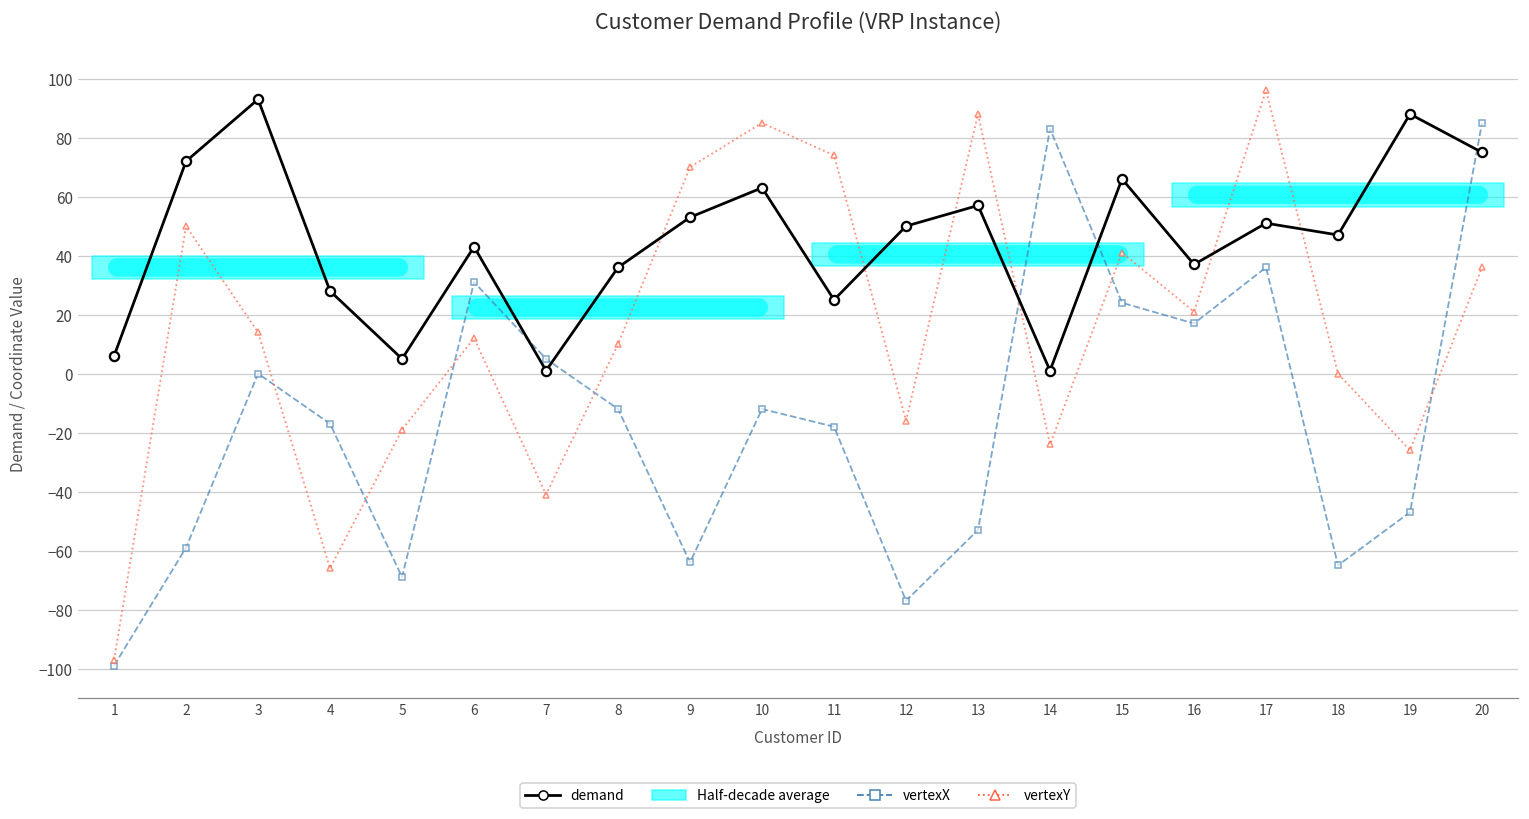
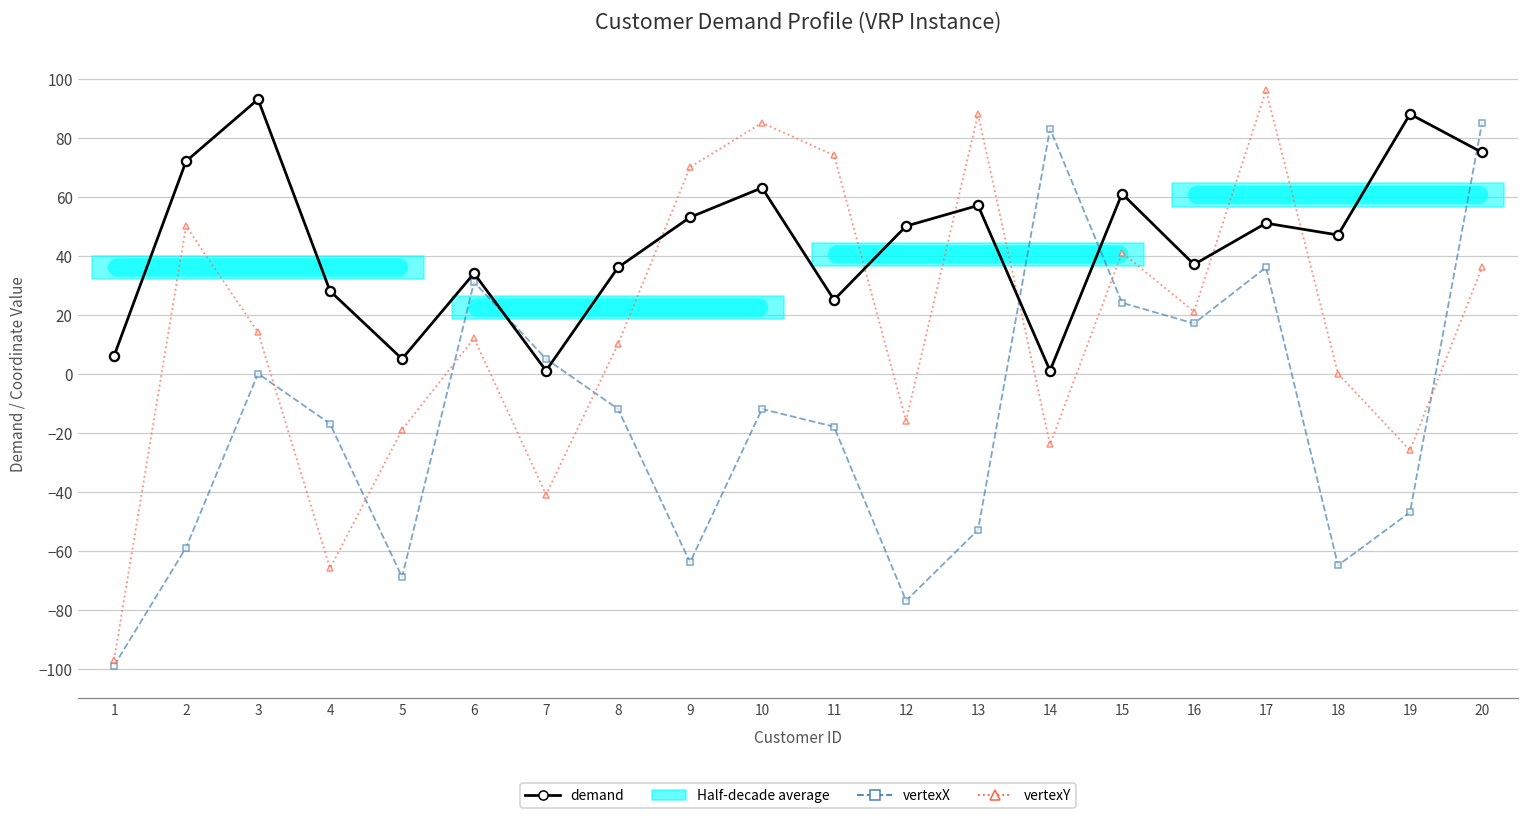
  {
    "demand": {
      "1": 6,
      "2": 72,
      "3": 93,
      "4": 28,
      "5": 5,
-     "6": 43,
+     "6": 34,
      "7": 1,
      "8": 36,
      "9": 53,
      "10": 63,
      "11": 25,
      "12": 50,
      "13": 57,
      "14": 1,
-     "15": 66,
+     "15": 61,
      "16": 37,
      "17": 51,
      "18": 47,
      "19": 88,
      "20": 75
    },
    "vertexX": {
      "1": -99,
      "2": -59,
      "3": 0,
      "4": -17,
      "5": -69,
      "6": 31,
      "7": 5,
      "8": -12,
      "9": -64,
      "10": -12,
      "11": -18,
      "12": -77,
      "13": -53,
      "14": 83,
      "15": 24,
      "16": 17,
      "17": 36,
      "18": -65,
      "19": -47,
      "20": 85
    },
    "vertexY": {
      "1": -97,
      "2": 50,
      "3": 14,
      "4": -66,
      "5": -19,
      "6": 12,
      "7": -41,
      "8": 10,
      "9": 70,
      "10": 85,
      "11": 74,
      "12": -16,
      "13": 88,
      "14": -24,
      "15": 41,
      "16": 21,
      "17": 96,
      "18": 0,
      "19": -26,
      "20": 36
    }
  }
